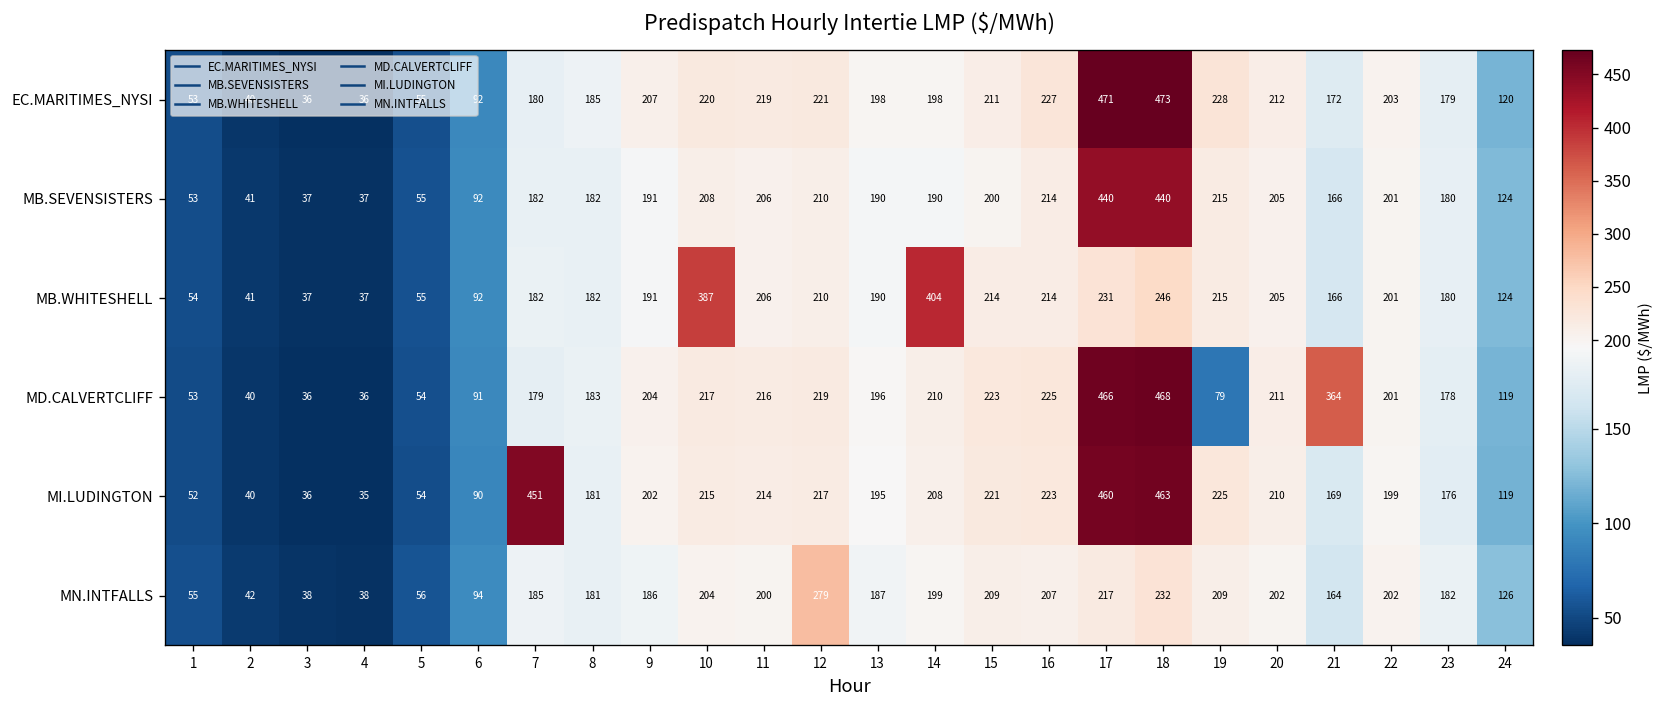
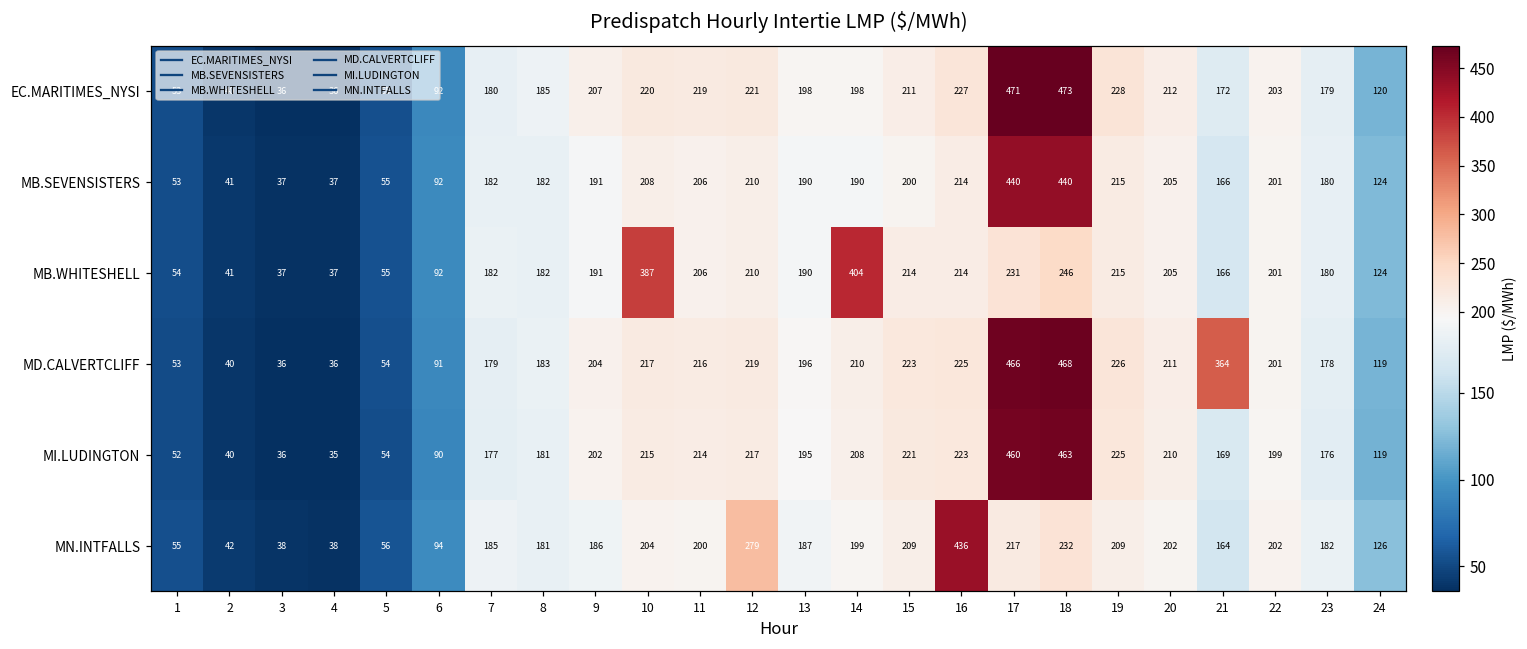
  {
    "EC.MARITIMES_NYSI": {
      "7": 180,
      "8": 185,
      "9": 207,
      "10": 220,
      "11": 219,
      "12": 221,
      "13": 198,
      "14": 198,
      "15": 211,
      "16": 227,
      "17": 471,
      "18": 473,
      "19": 228,
      "20": 212,
      "21": 172,
      "22": 203,
      "23": 179,
      "24": 120
    },
    "MB.SEVENSISTERS": {
      "1": 53,
      "2": 41,
      "3": 37,
      "4": 37,
      "5": 55,
      "6": 92,
      "7": 182,
      "8": 182,
      "9": 191,
      "10": 208,
      "11": 206,
      "12": 210,
      "13": 190,
      "14": 190,
      "15": 200,
      "16": 214,
      "17": 440,
      "18": 440,
      "19": 215,
      "20": 205,
      "21": 166,
      "22": 201,
      "23": 180,
      "24": 124
    },
    "MB.WHITESHELL": {
      "1": 54,
      "2": 41,
      "3": 37,
      "4": 37,
      "5": 55,
      "6": 92,
      "7": 182,
      "8": 182,
      "9": 191,
      "10": 387,
      "11": 206,
      "12": 210,
      "13": 190,
      "14": 404,
      "15": 214,
      "16": 214,
      "17": 231,
      "18": 246,
      "19": 215,
      "20": 205,
      "21": 166,
      "22": 201,
      "23": 180,
      "24": 124
    },
    "MD.CALVERTCLIFF": {
      "1": 53,
      "2": 40,
      "3": 36,
      "4": 36,
      "5": 54,
      "6": 91,
      "7": 179,
      "8": 183,
      "9": 204,
      "10": 217,
      "11": 216,
      "12": 219,
      "13": 196,
      "14": 210,
      "15": 223,
      "16": 225,
      "17": 466,
      "18": 468,
-     "19": 79,
+     "19": 226,
      "20": 211,
      "21": 364,
      "22": 201,
      "23": 178,
      "24": 119
    },
    "MI.LUDINGTON": {
      "1": 52,
      "2": 40,
      "3": 36,
      "4": 35,
      "5": 54,
      "6": 90,
-     "7": 451,
+     "7": 177,
      "8": 181,
      "9": 202,
      "10": 215,
      "11": 214,
      "12": 217,
      "13": 195,
      "14": 208,
      "15": 221,
      "16": 223,
      "17": 460,
      "18": 463,
      "19": 225,
      "20": 210,
      "21": 169,
      "22": 199,
      "23": 176,
      "24": 119
    },
    "MN.INTFALLS": {
      "1": 55,
      "2": 42,
      "3": 38,
      "4": 38,
      "5": 56,
      "6": 94,
      "7": 185,
      "8": 181,
      "9": 186,
      "10": 204,
      "11": 200,
      "12": 279,
      "13": 187,
      "14": 199,
      "15": 209,
-     "16": 207,
+     "16": 436,
      "17": 217,
      "18": 232,
      "19": 209,
      "20": 202,
      "21": 164,
      "22": 202,
      "23": 182,
      "24": 126
    }
  }
